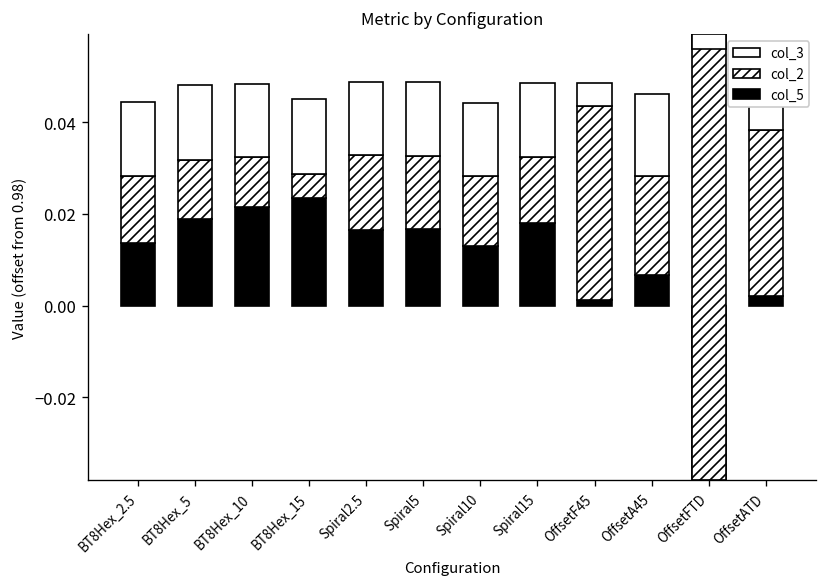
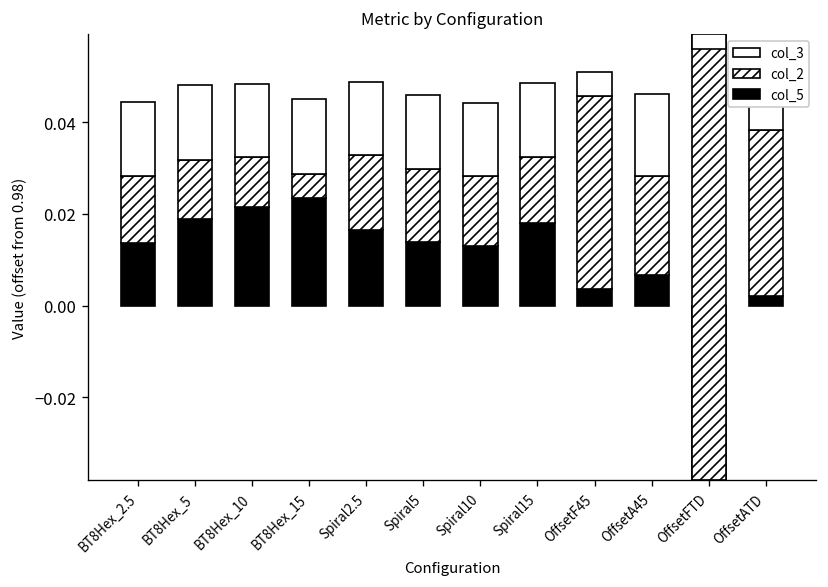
  {
    "col_5": {
      "BT8Hex_2.5": 0.014,
      "BT8Hex_5": 0.019,
      "BT8Hex_10": 0.022,
      "BT8Hex_15": 0.023,
      "Spiral2.5": 0.017,
-     "Spiral5": 0.017,
+     "Spiral5": 0.014,
      "Spiral10": 0.013,
      "Spiral15": 0.018,
-     "OffsetF45": 0.001,
+     "OffsetF45": 0.004,
      "OffsetA45": 0.007,
      "OffsetFTD": -0.038,
      "OffsetATD": 0.002
    }
  }
